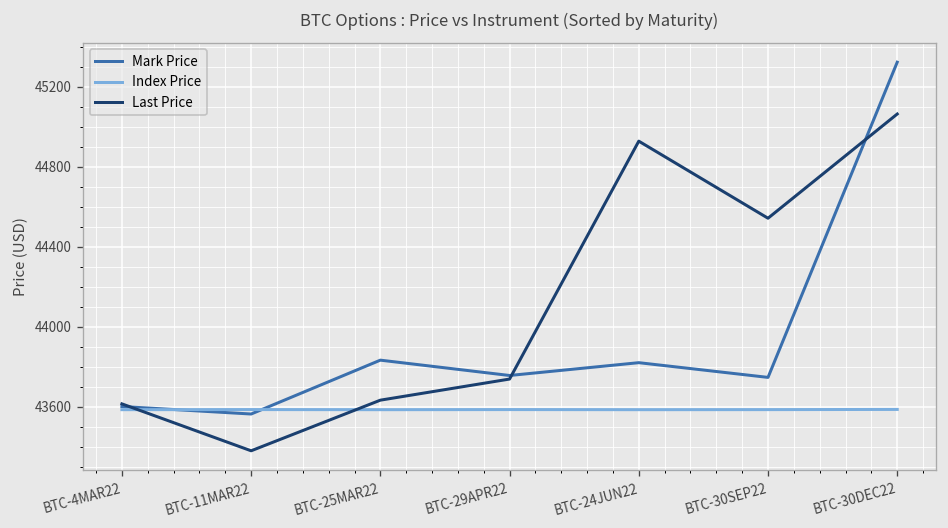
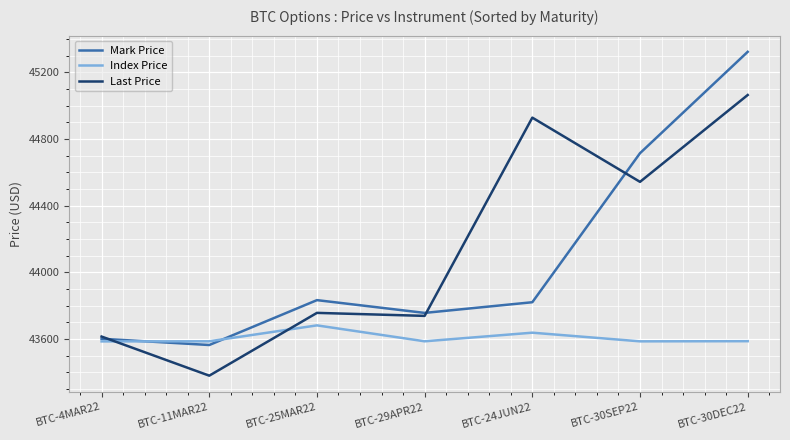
  {
    "Mark Price": {
      "BTC-11MAR22": 43560,
      "BTC-25MAR22": 43830,
      "BTC-29APR22": 43760,
      "BTC-24JUN22": 43820,
-     "BTC-30SEP22": 43750,
+     "BTC-30SEP22": 44720,
      "BTC-30DEC22": 45320
    },
    "Index Price": {
      "BTC-4MAR22": 43590,
      "BTC-11MAR22": 43590,
-     "BTC-25MAR22": 43590,
+     "BTC-25MAR22": 43680,
      "BTC-29APR22": 43590,
-     "BTC-24JUN22": 43590,
+     "BTC-24JUN22": 43640,
      "BTC-30SEP22": 43590,
      "BTC-30DEC22": 43590
    },
    "Last Price": {
      "BTC-11MAR22": 43380,
-     "BTC-25MAR22": 43630,
+     "BTC-25MAR22": 43760,
      "BTC-29APR22": 43740,
      "BTC-24JUN22": 44930,
      "BTC-30SEP22": 44540,
      "BTC-30DEC22": 45060
    }
  }
